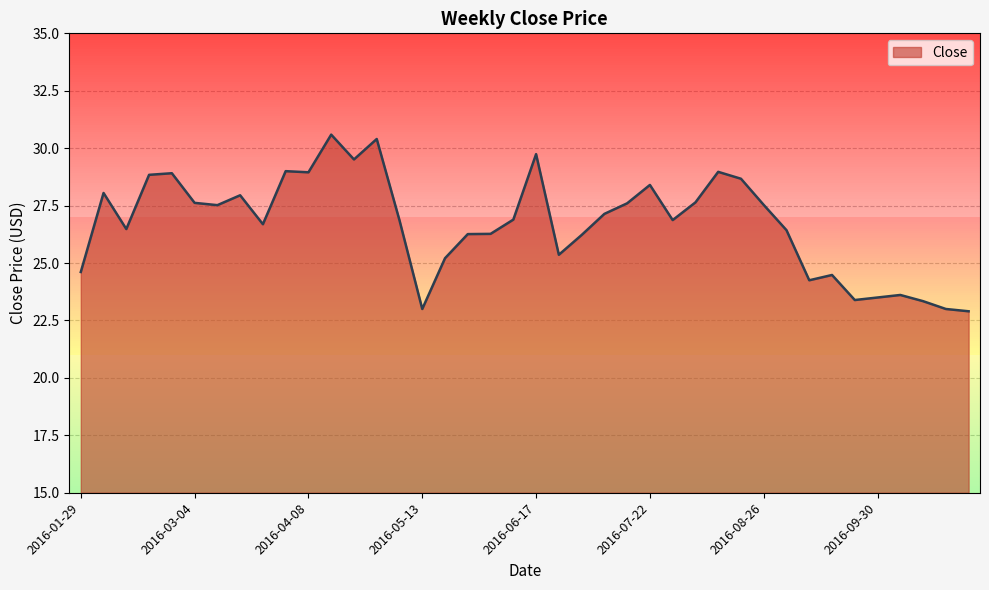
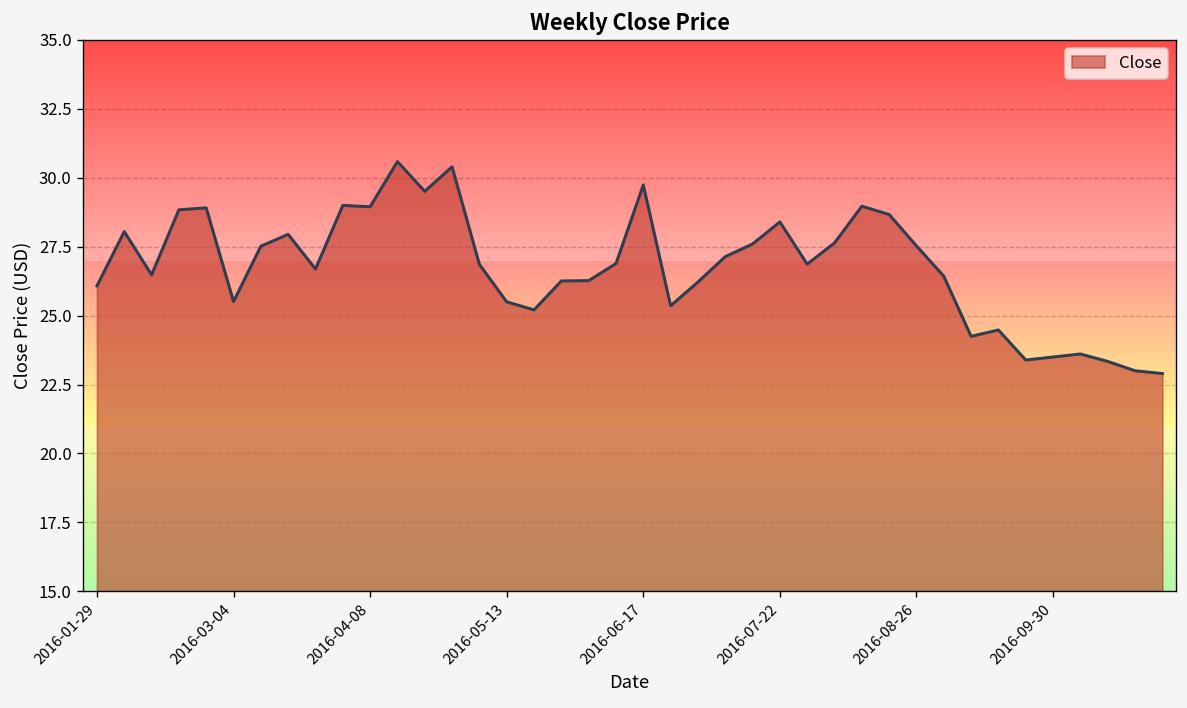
  {
-   "2016-01-29": 24.6,
-   "2016-03-04": 27.6,
+   "2016-01-29": 26.1,
+   "2016-03-04": 25.5,
    "2016-04-08": 29.0,
-   "2016-05-13": 23.0,
+   "2016-05-13": 25.5,
    "2016-06-17": 29.7,
    "2016-07-22": 28.4,
    "2016-08-26": 27.5,
    "2016-09-30": 23.5
  }
